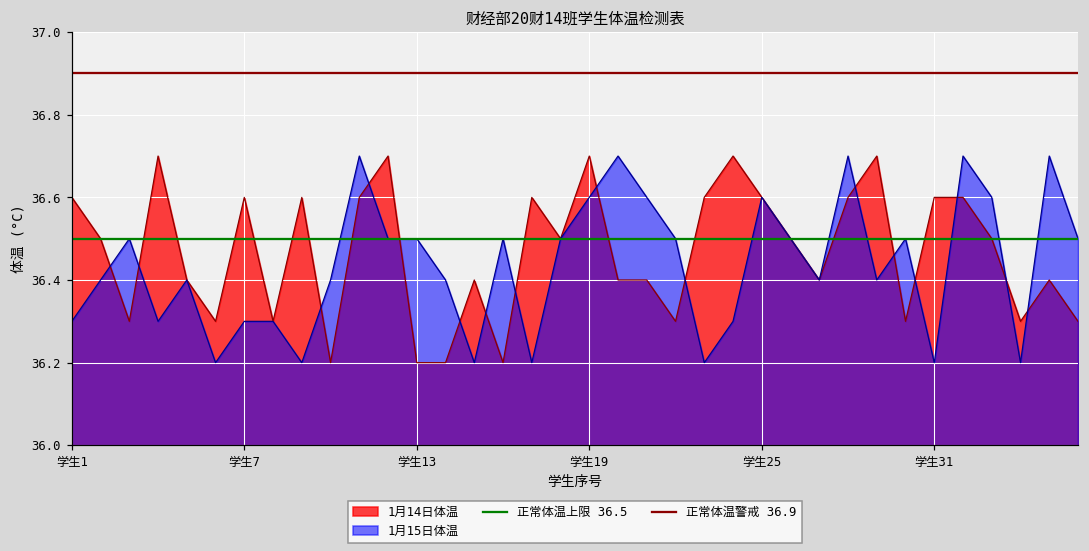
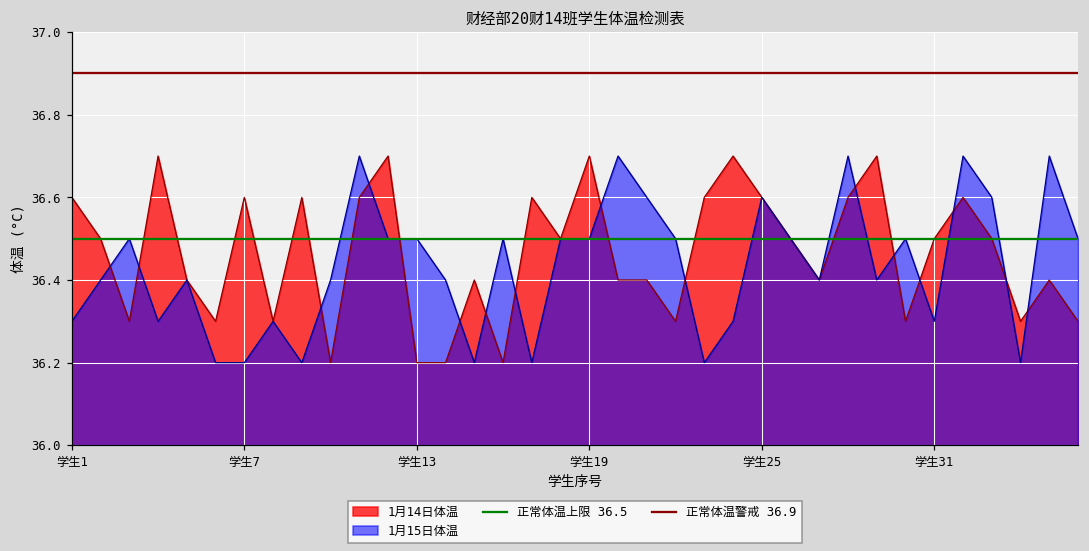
  {
    "1月14日体温": {
      "学生1": 36.6,
      "学生7": 36.6,
      "学生13": 36.2,
      "学生19": 36.7,
-     "学生31": 36.6
+     "学生31": 36.5
    },
    "1月15日体温": {
      "学生1": 36.3,
-     "学生7": 36.3,
+     "学生7": 36.2,
      "学生13": 36.5,
-     "学生19": 36.6,
-     "学生31": 36.2
+     "学生19": 36.5,
+     "学生31": 36.3
    }
  }
